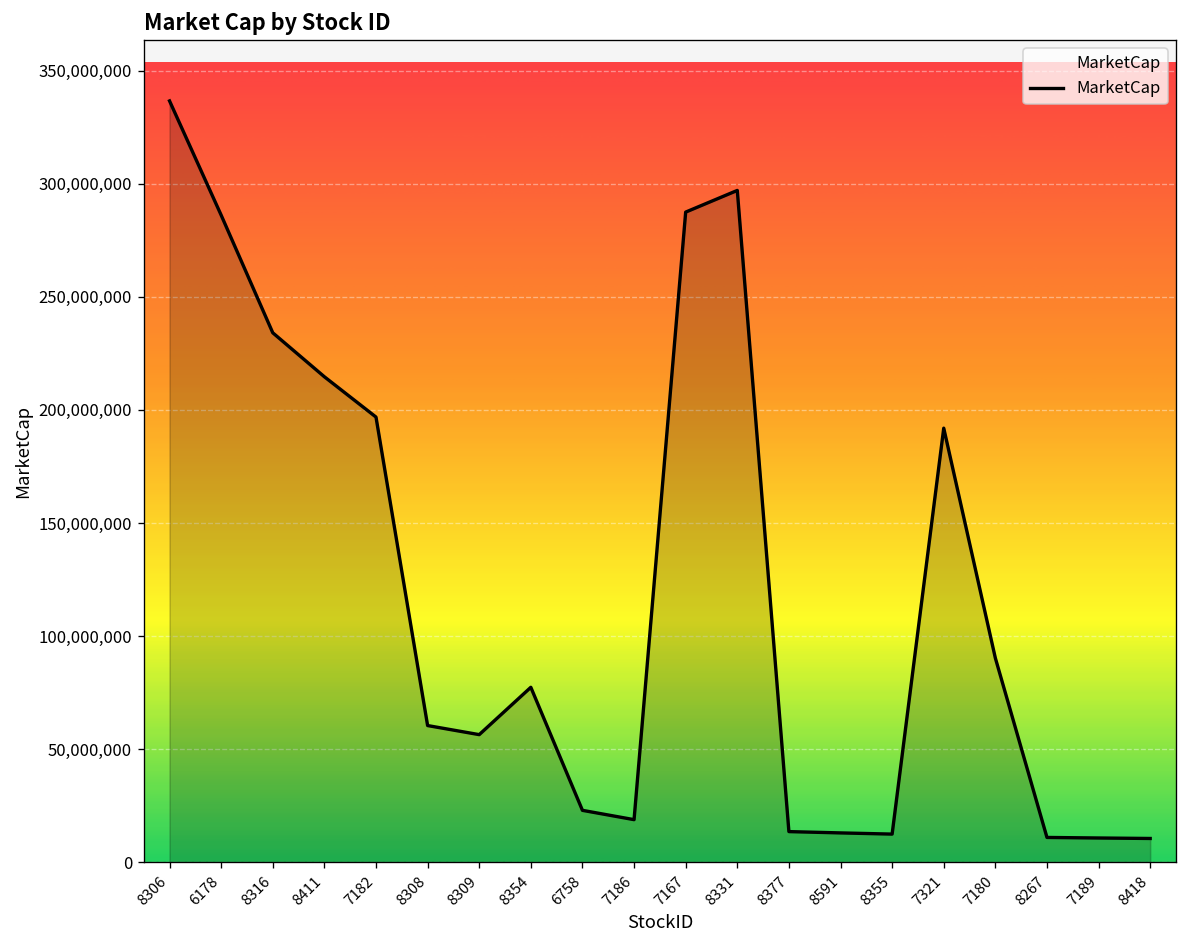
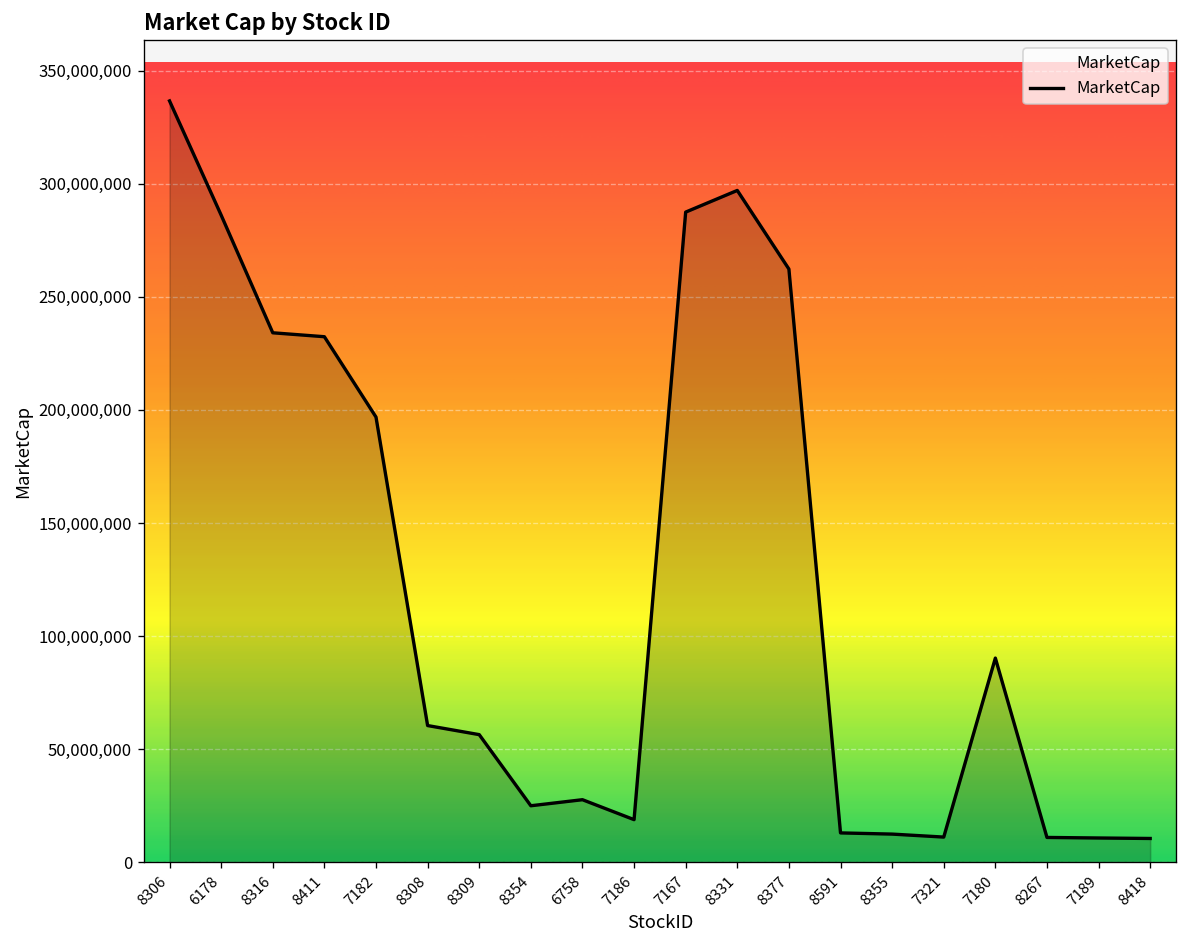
  {
    "8306": "337,000,000",
    "6178": "286,000,000",
    "8316": "234,000,000",
-   "8411": "215,000,000",
+   "8411": "232,000,000",
    "7182": "197,000,000",
    "8308": "61,000,000",
    "8309": "57,000,000",
-   "8354": "77,000,000",
-   "6758": "23,000,000",
+   "8354": "25,000,000",
+   "6758": "28,000,000",
    "7186": "19,000,000",
    "7167": "287,000,000",
    "8331": "297,000,000",
-   "8377": "14,000,000",
+   "8377": "262,000,000",
    "8591": "13,000,000",
    "8355": "13,000,000",
-   "7321": "192,000,000",
+   "7321": "11,000,000",
    "7180": "90,000,000",
    "8267": "11,000,000",
    "7189": "11,000,000",
    "8418": "11,000,000"
  }
